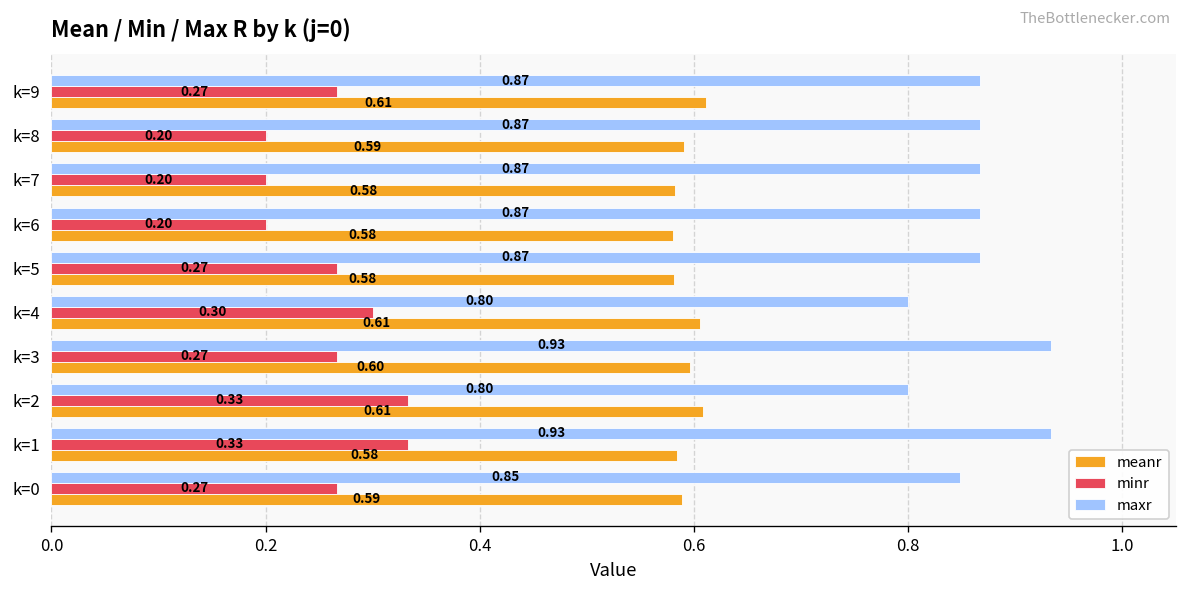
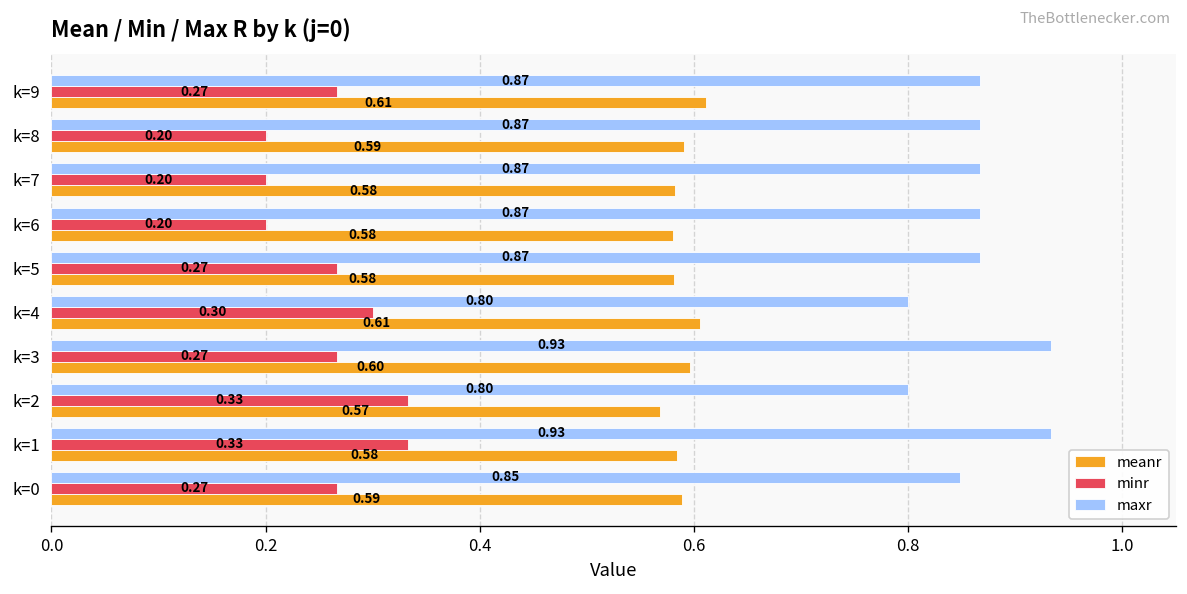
  {
    "meanr": {
      "k=9": 0.61,
      "k=8": 0.59,
      "k=7": 0.58,
      "k=6": 0.58,
      "k=5": 0.58,
      "k=4": 0.61,
      "k=3": 0.60,
-     "k=2": 0.61,
+     "k=2": 0.57,
      "k=1": 0.58,
      "k=0": 0.59
    },
    "minr": {
      "k=9": 0.27,
      "k=8": 0.20,
      "k=7": 0.20,
      "k=6": 0.20,
      "k=5": 0.27,
      "k=4": 0.30,
      "k=3": 0.27,
      "k=2": 0.33,
      "k=1": 0.33,
      "k=0": 0.27
    },
    "maxr": {
      "k=9": 0.87,
      "k=8": 0.87,
      "k=7": 0.87,
      "k=6": 0.87,
      "k=5": 0.87,
      "k=4": 0.80,
      "k=3": 0.93,
      "k=2": 0.80,
      "k=1": 0.93,
      "k=0": 0.85
    }
  }
